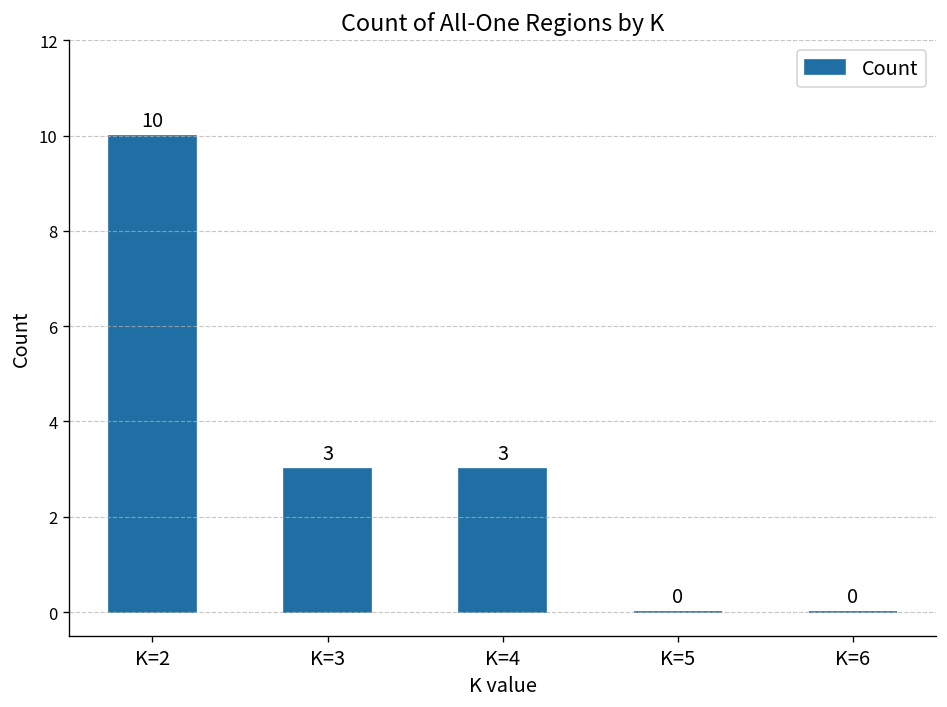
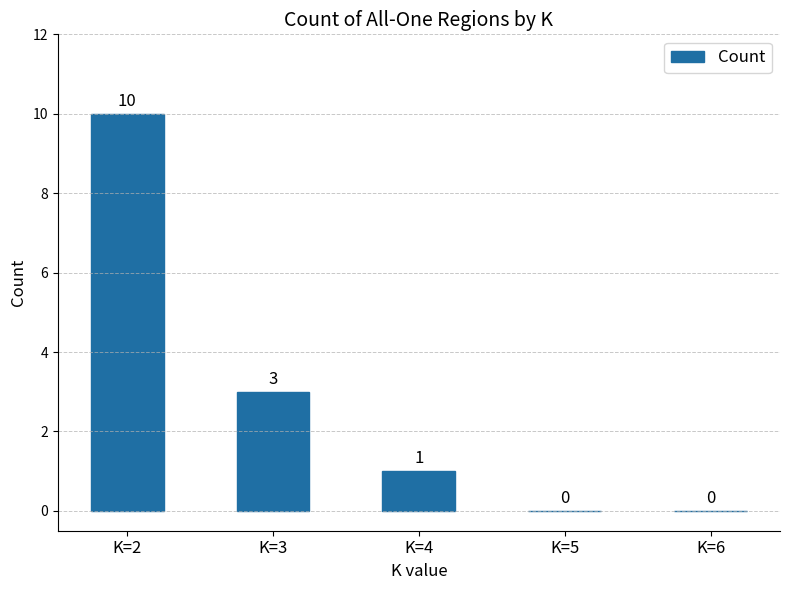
  {
    "K=2": 10,
    "K=3": 3,
-   "K=4": 3,
+   "K=4": 1,
    "K=5": 0,
    "K=6": 0
  }
